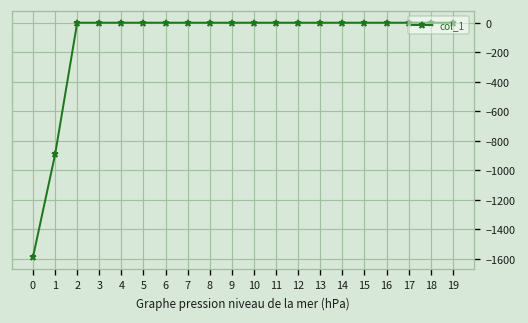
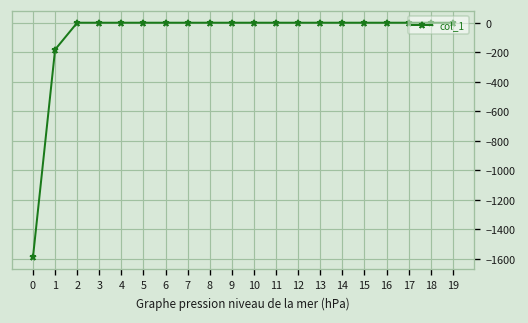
  {
    "0": -1590,
-   "1": -890,
+   "1": -180,
    "2": 0,
    "3": 0,
    "4": 0,
    "5": 0,
    "6": 0,
    "7": 0,
    "8": 0,
    "9": 0,
    "10": 0,
    "11": 0,
    "12": 0,
    "13": 0,
    "14": 0,
    "15": 0,
    "16": 0
  }
